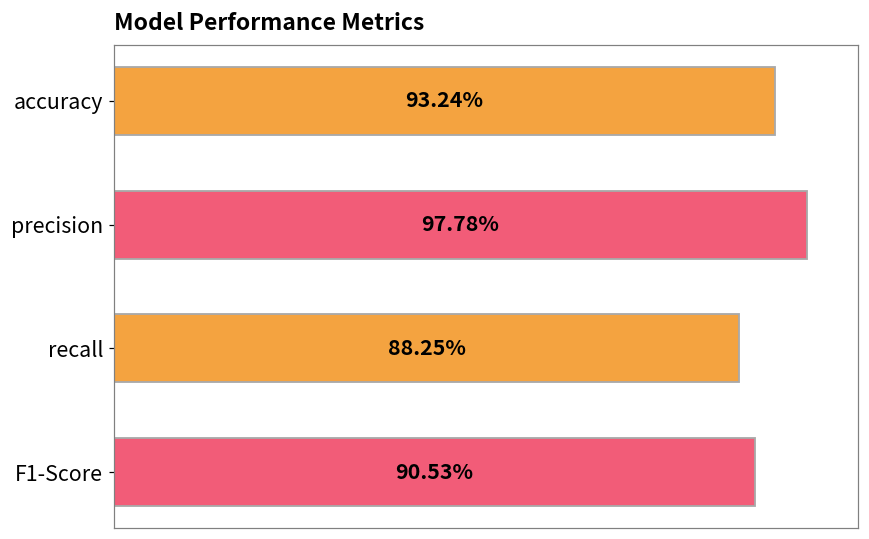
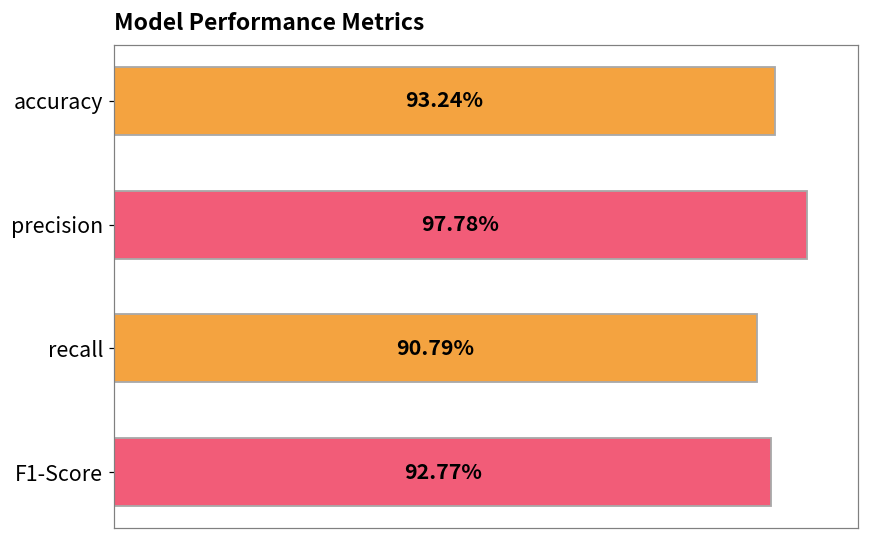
  {
    "accuracy": "93.24%",
    "precision": "97.78%",
-   "recall": "88.25%",
-   "F1-Score": "90.53%"
+   "recall": "90.79%",
+   "F1-Score": "92.77%"
  }
